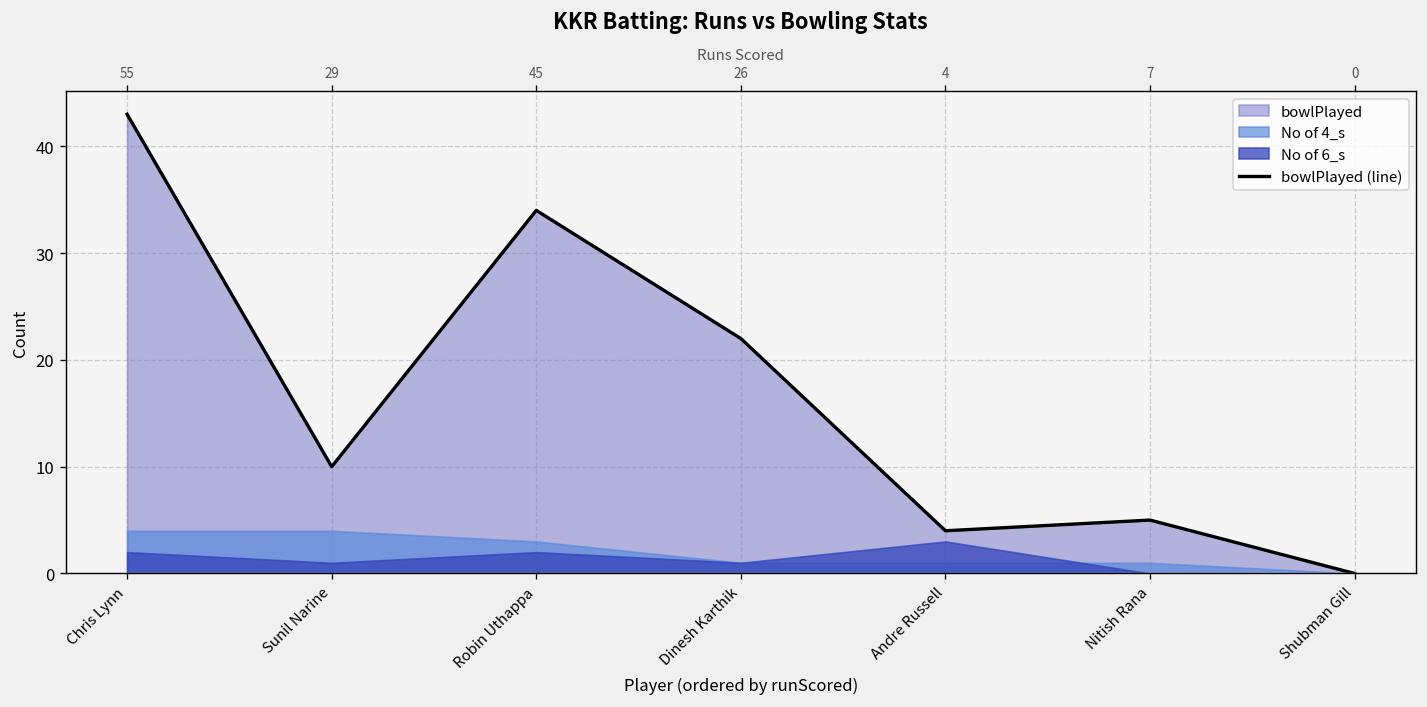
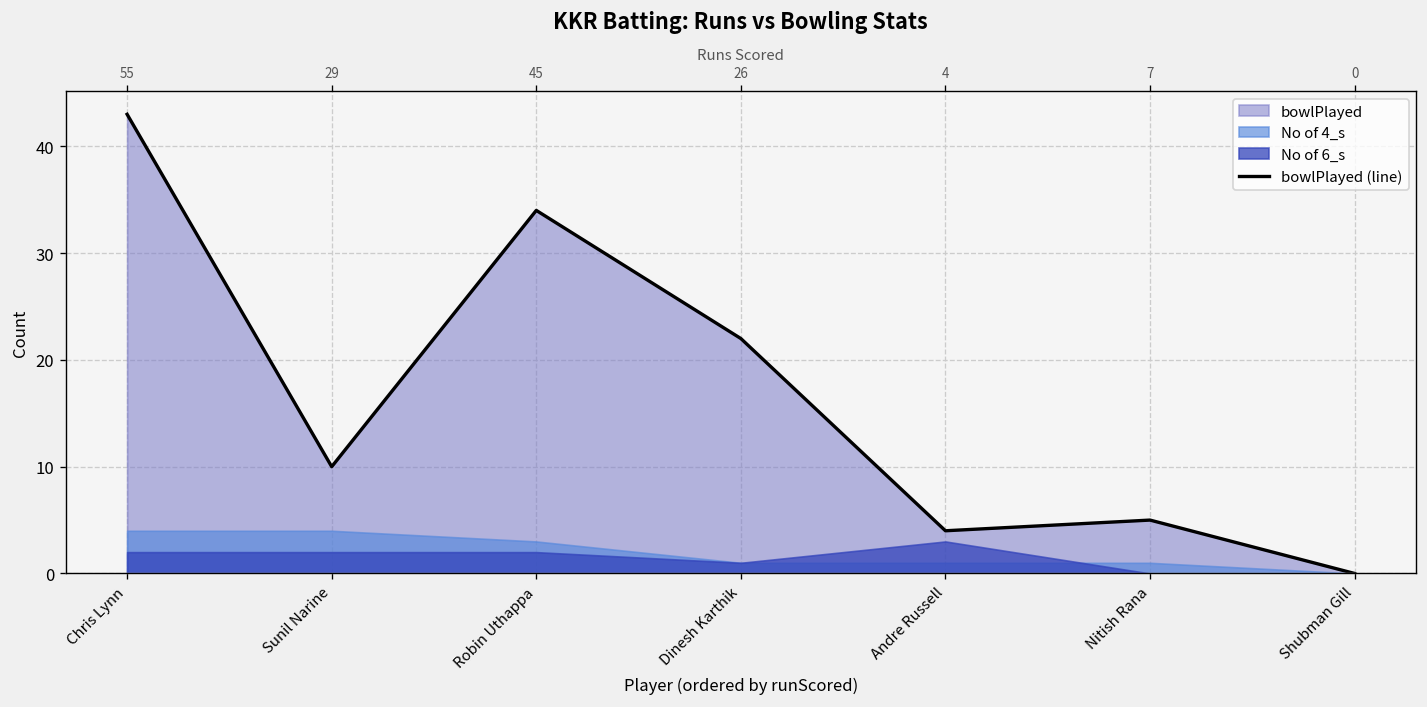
  {
    "No of 6_s": {
      "Chris Lynn": 2,
-     "Sunil Narine": 1,
+     "Sunil Narine": 2,
      "Robin Uthappa": 2,
      "Andre Russell": 3,
      "Nitish Rana": 0
    }
  }
